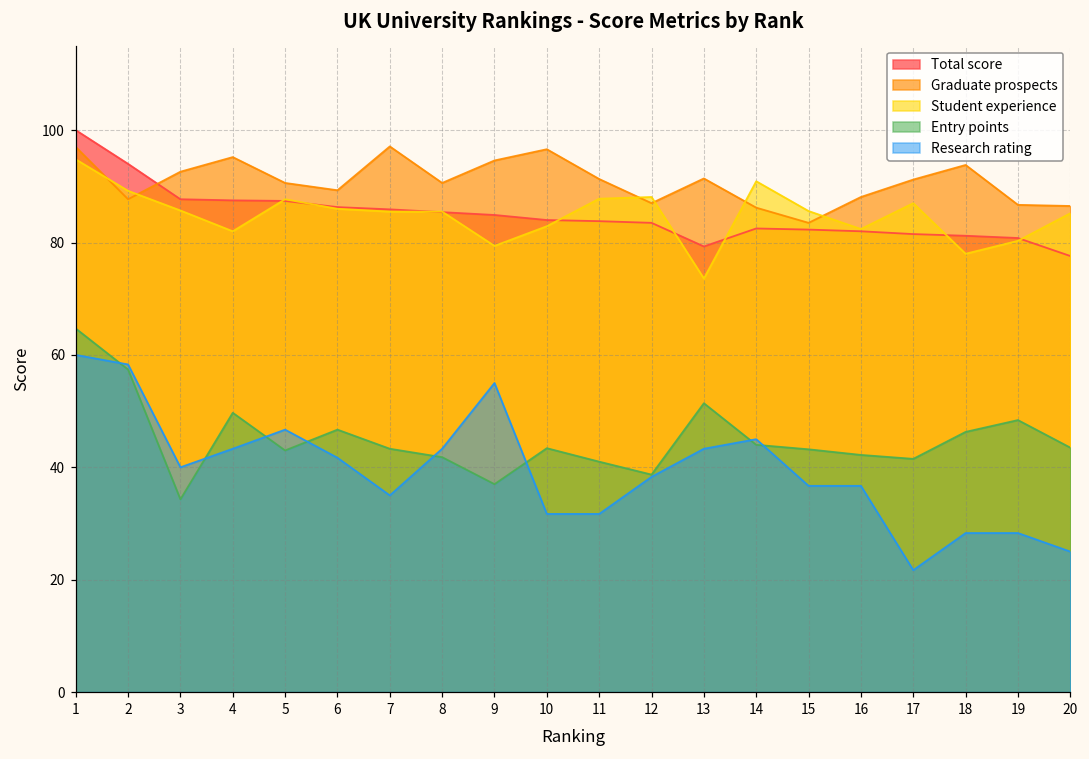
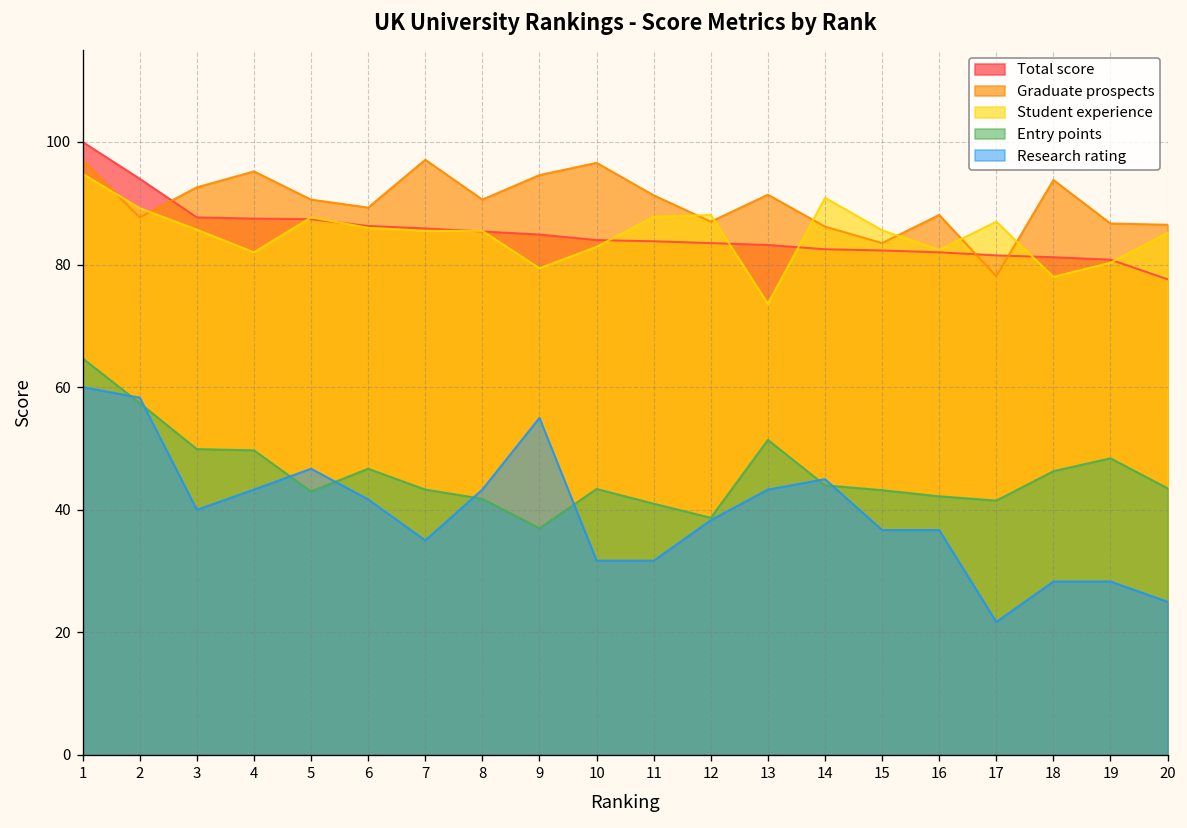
  {
    "Total score": {
      "1": 100,
      "2": 94,
      "3": 88,
      "4": 88,
      "9": 85,
      "10": 84,
      "11": 84,
      "12": 84,
-     "13": 79,
+     "13": 83,
      "14": 83,
      "15": 82,
      "17": 82,
      "18": 81,
      "20": 78
    },
    "Graduate prospects": {
      "1": 97,
      "2": 88,
      "3": 93,
      "4": 95,
      "5": 91,
      "6": 89,
      "7": 97,
      "8": 91,
      "9": 95,
      "10": 97,
      "11": 91,
      "12": 87,
      "13": 91,
      "14": 86,
      "15": 84,
      "16": 88,
-     "17": 91,
+     "17": 78,
      "18": 94,
      "19": 87,
      "20": 87
    },
    "Student experience": {
      "1": 95,
      "2": 89,
      "3": 86,
      "4": 82,
      "9": 79,
      "10": 83,
      "11": 88,
      "12": 88,
      "13": 74,
      "14": 91,
      "15": 86,
      "17": 87,
      "18": 78,
      "20": 85
    },
    "Entry points": {
      "1": 65,
      "2": 57,
-     "3": 34,
+     "3": 50,
      "4": 50,
      "5": 43,
      "6": 47,
      "7": 43,
      "8": 42,
      "9": 37,
      "10": 43,
      "11": 41,
      "13": 51,
      "14": 44,
      "15": 43,
      "16": 42,
      "17": 42,
      "18": 46,
      "19": 48,
      "20": 44
    },
    "Research rating": {
      "1": 60,
      "2": 58,
      "3": 40,
      "4": 43,
      "5": 47,
      "6": 42,
      "7": 35,
      "8": 43,
      "9": 55,
      "10": 32,
      "11": 32,
      "13": 43,
      "14": 45,
      "15": 37,
      "16": 37,
      "17": 22,
      "18": 28,
      "19": 28,
      "20": 25
    }
  }
